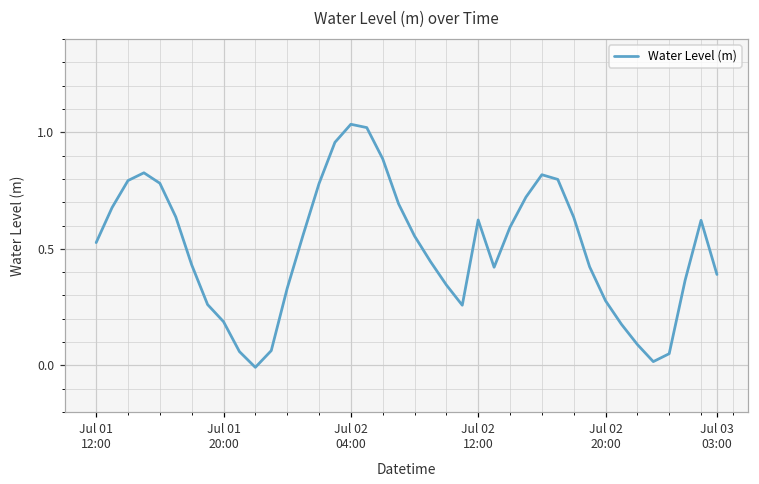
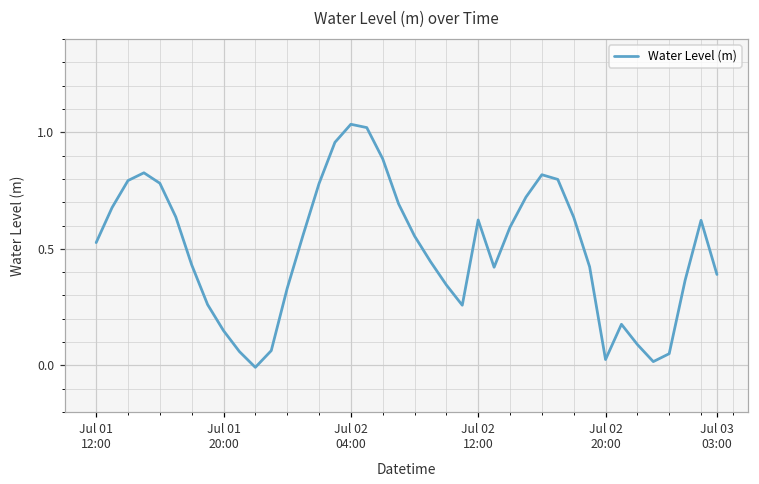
  {
    "Jul 01 12:00": 0.53,
-   "Jul 01 20:00": 0.19,
+   "Jul 01 20:00": 0.15,
    "Jul 02 04:00": 1.03,
    "Jul 02 12:00": 0.62,
-   "Jul 02 20:00": 0.28,
+   "Jul 02 20:00": 0.03,
    "Jul 03 03:00": 0.39
  }
